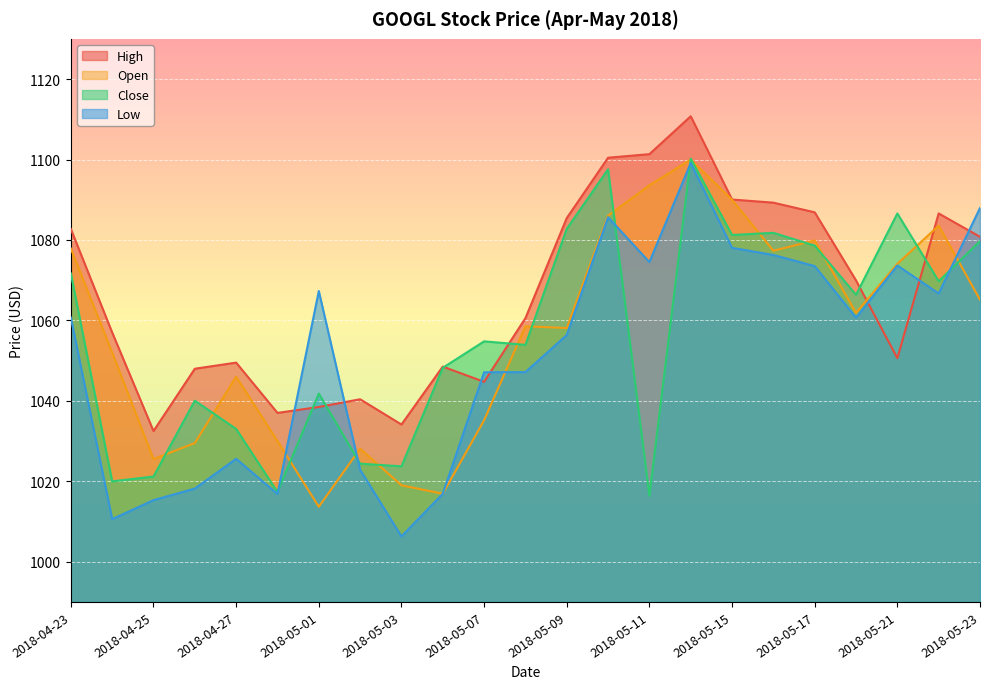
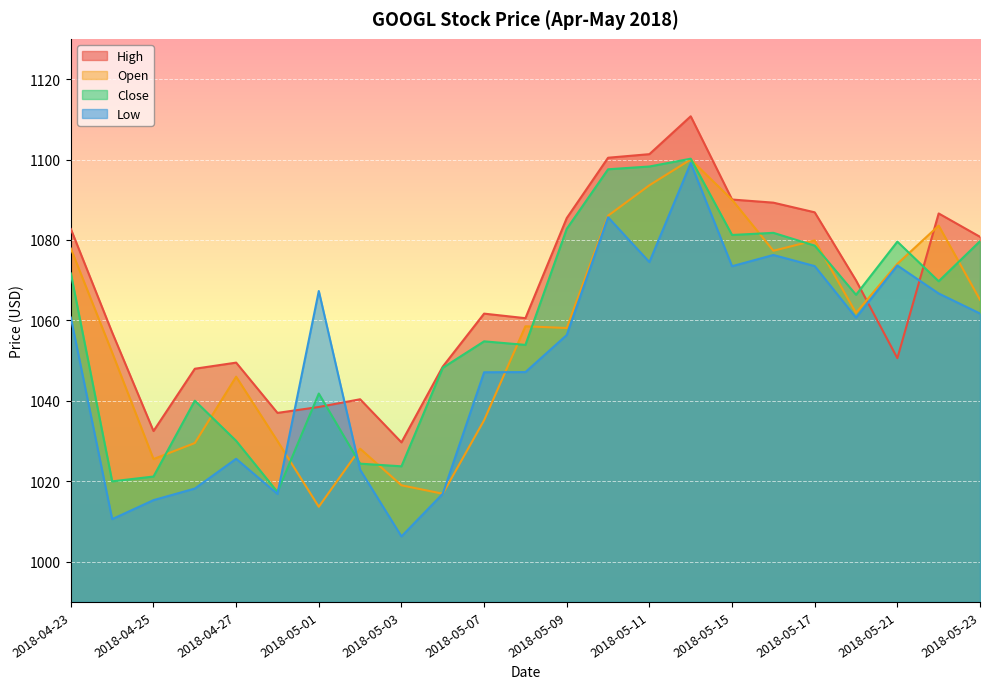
  {
    "High": {
      "2018-04-23": 1083,
      "2018-04-25": 1032,
      "2018-04-27": 1050,
      "2018-05-01": 1038,
-     "2018-05-03": 1034,
-     "2018-05-07": 1045,
+     "2018-05-03": 1030,
+     "2018-05-07": 1062,
      "2018-05-09": 1085,
      "2018-05-11": 1101,
      "2018-05-17": 1087,
      "2018-05-21": 1051,
      "2018-05-23": 1081
    },
    "Open": {
      "2018-04-23": 1078,
      "2018-04-25": 1026,
      "2018-04-27": 1046,
      "2018-05-01": 1014,
      "2018-05-03": 1019,
      "2018-05-07": 1035,
      "2018-05-09": 1058,
      "2018-05-11": 1094,
      "2018-05-17": 1080,
      "2018-05-23": 1065
    },
    "Close": {
      "2018-04-23": 1072,
      "2018-04-25": 1021,
-     "2018-04-27": 1033,
+     "2018-04-27": 1030,
      "2018-05-01": 1042,
      "2018-05-03": 1024,
      "2018-05-07": 1055,
      "2018-05-09": 1083,
-     "2018-05-11": 1016,
+     "2018-05-11": 1098,
      "2018-05-15": 1081,
      "2018-05-17": 1079,
-     "2018-05-21": 1087,
+     "2018-05-21": 1080,
      "2018-05-23": 1080
    },
    "Low": {
      "2018-04-23": 1061,
      "2018-04-25": 1015,
      "2018-04-27": 1026,
      "2018-05-01": 1067,
      "2018-05-03": 1006,
      "2018-05-07": 1047,
      "2018-05-09": 1056,
      "2018-05-11": 1074,
-     "2018-05-15": 1078,
+     "2018-05-15": 1073,
      "2018-05-17": 1074,
-     "2018-05-23": 1088
+     "2018-05-23": 1062
    }
  }
